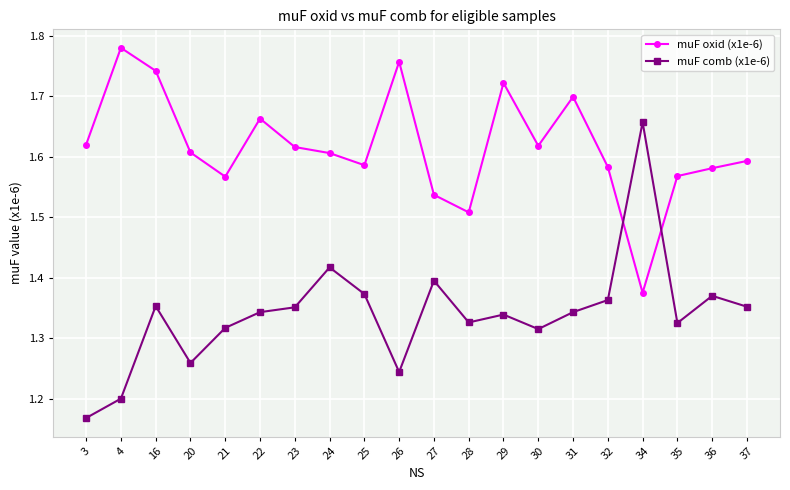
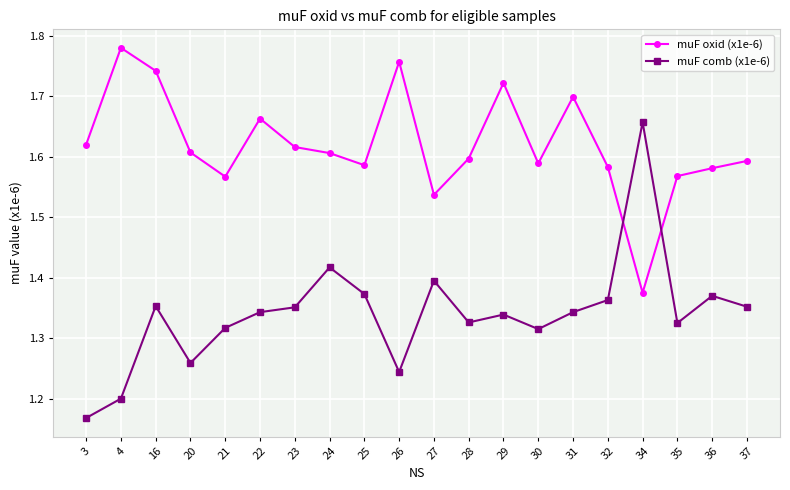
  {
    "muF oxid (x1e-6)": {
      "3": 1.62,
      "4": 1.78,
      "16": 1.74,
      "20": 1.61,
      "21": 1.57,
      "22": 1.66,
      "23": 1.62,
      "24": 1.61,
      "25": 1.59,
      "26": 1.76,
      "27": 1.54,
-     "28": 1.51,
+     "28": 1.60,
      "29": 1.72,
-     "30": 1.62,
+     "30": 1.59,
      "31": 1.70,
      "32": 1.58,
      "34": 1.38,
      "35": 1.57,
      "36": 1.58,
      "37": 1.59
    },
    "muF comb (x1e-6)": {
      "3": 1.17,
      "4": 1.20,
      "16": 1.35,
      "20": 1.26,
      "21": 1.32,
      "22": 1.34,
      "23": 1.35,
      "24": 1.42,
      "25": 1.37,
      "26": 1.24,
      "27": 1.40,
      "28": 1.33,
      "29": 1.34,
      "30": 1.32,
      "31": 1.34,
      "32": 1.36,
      "34": 1.66,
      "35": 1.33,
      "36": 1.37,
      "37": 1.35
    }
  }
